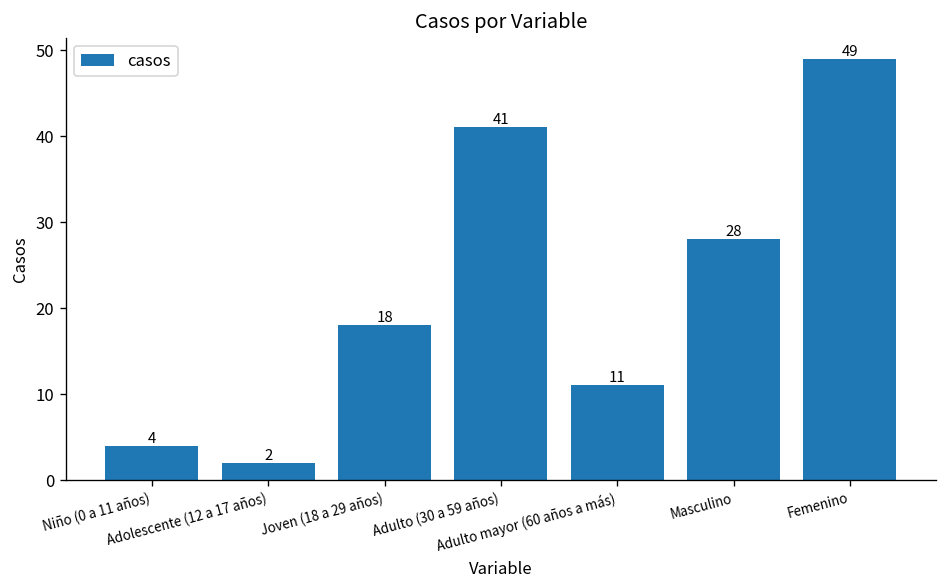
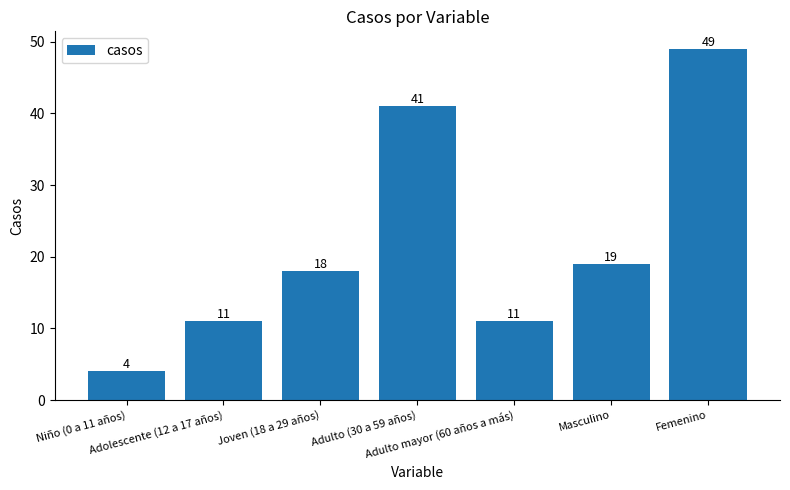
  {
    "Niño (0 a 11 años)": 4,
-   "Adolescente (12 a 17 años)": 2,
+   "Adolescente (12 a 17 años)": 11,
    "Joven (18 a 29 años)": 18,
    "Adulto (30 a 59 años)": 41,
    "Adulto mayor (60 años a más)": 11,
-   "Masculino": 28,
+   "Masculino": 19,
    "Femenino": 49
  }
